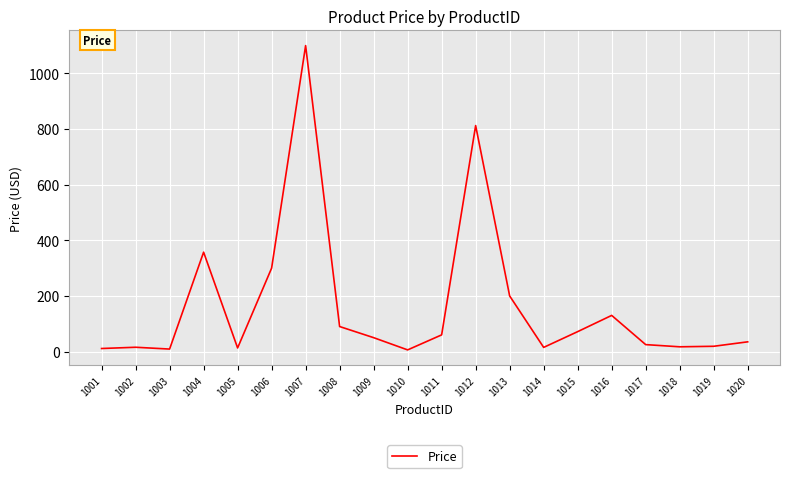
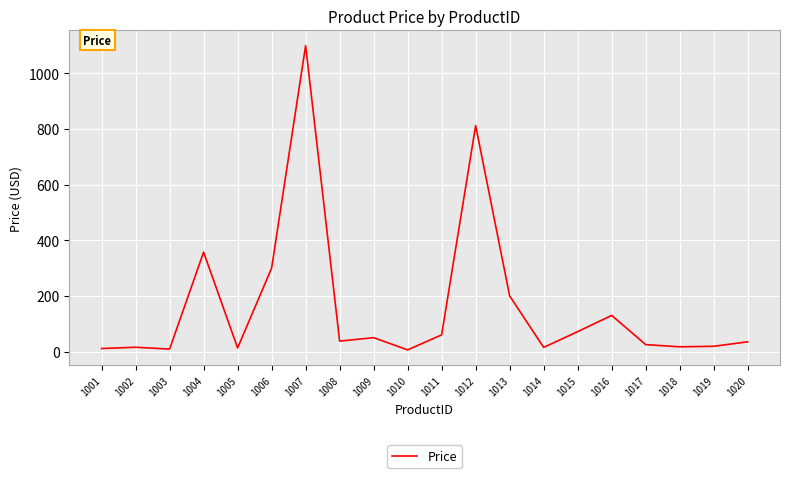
  {
    "1001": 10,
    "1002": 20,
    "1003": 10,
    "1004": 360,
    "1005": 10,
    "1006": 300,
    "1007": 1100,
-   "1008": 90,
+   "1008": 40,
    "1009": 50,
    "1010": 10,
    "1011": 60,
    "1012": 810,
    "1013": 200,
    "1014": 10,
    "1015": 70,
    "1016": 130,
    "1017": 20,
    "1018": 20,
    "1019": 20,
    "1020": 30
  }
